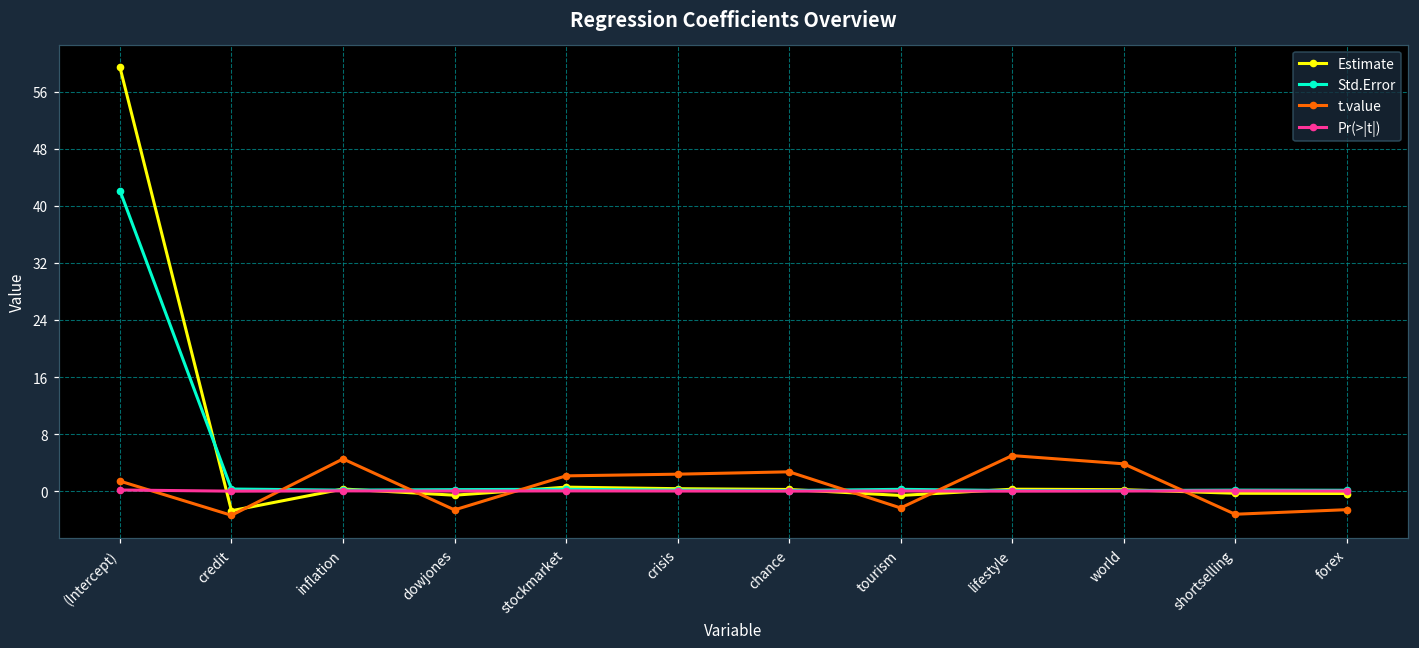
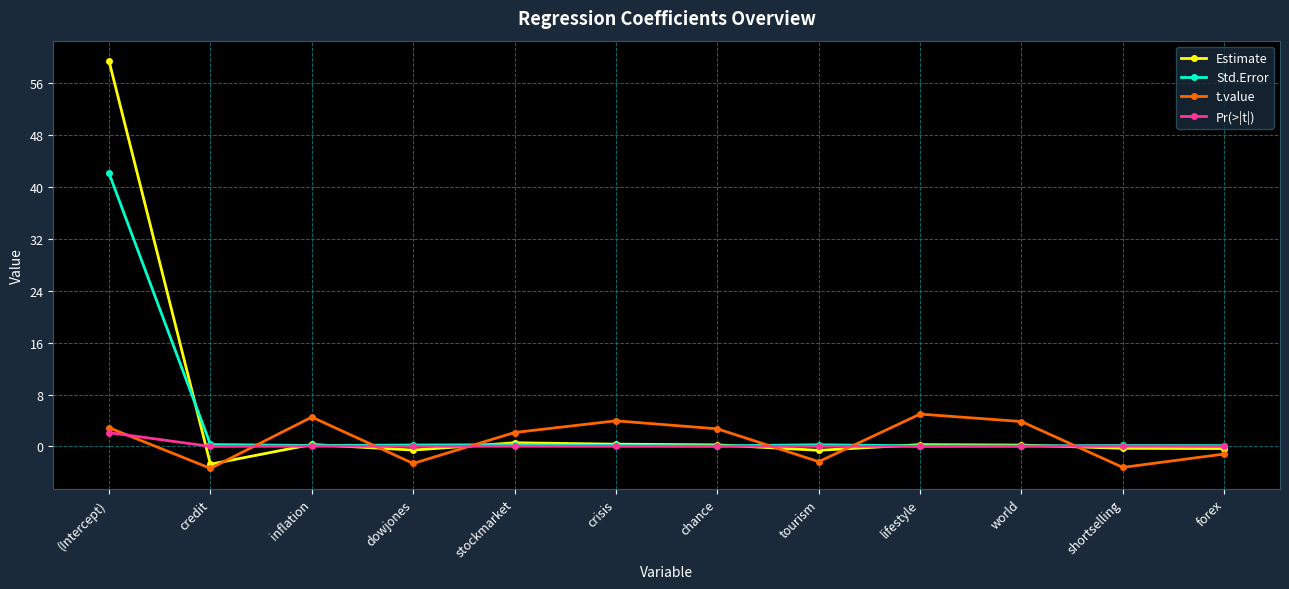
  {
    "Estimate": {
      "(Intercept)": 59,
      "credit": -3,
      "dowjones": -1,
      "tourism": -1
    },
    "Std.Error": {
      "(Intercept)": 42
    },
    "t.value": {
-     "(Intercept)": 1,
+     "(Intercept)": 3,
      "credit": -3,
      "inflation": 5,
      "dowjones": -3,
      "stockmarket": 2,
-     "crisis": 2,
+     "crisis": 4,
      "chance": 3,
      "tourism": -2,
      "lifestyle": 5,
      "world": 4,
      "shortselling": -3,
-     "forex": -3
+     "forex": -1
    },
    "Pr(>|t|)": {
-     "(Intercept)": 0
+     "(Intercept)": 2
    }
  }
